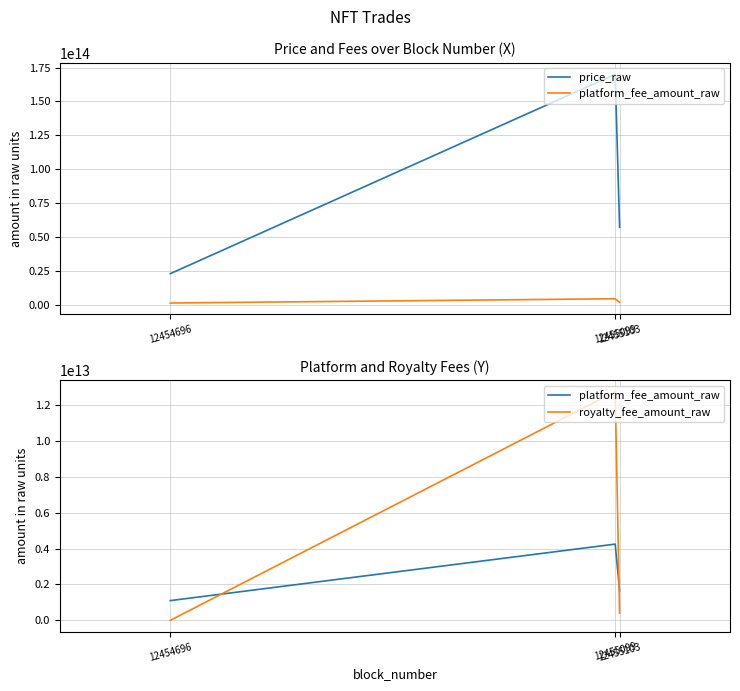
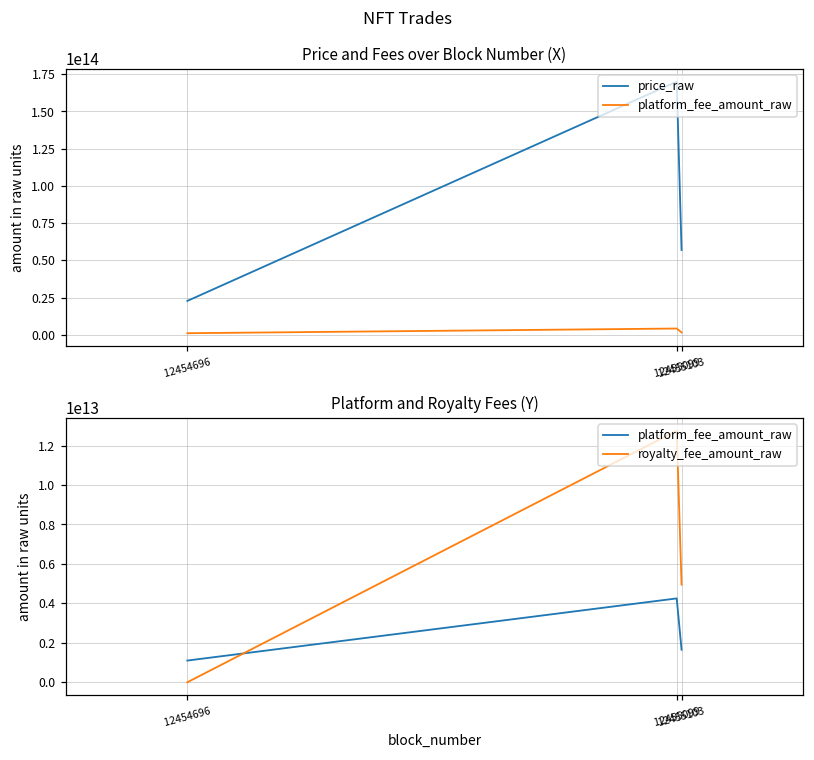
  {
    "Price and Fees over Block Number (X)": {
      "price_raw": {
        "12454696": 23000000000000,
        "12455103": 57000000000000
      }
    },
    "Platform and Royalty Fees (Y)": {
      "platform_fee_amount_raw": {
        "12454696": 1100000000000,
        "12455099": 4300000000000,
        "12455103": 1700000000000
      },
      "royalty_fee_amount_raw": {
        "12454696": 0,
-       "12455103": 400000000000
+       "12455103": 5000000000000
      }
    }
  }
